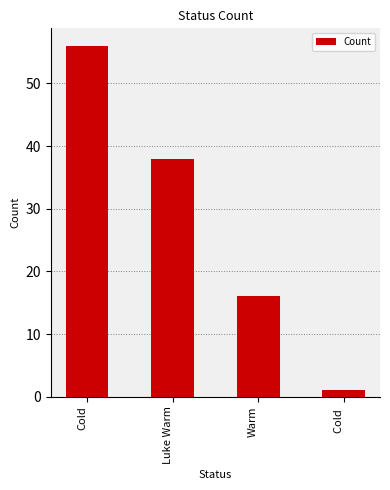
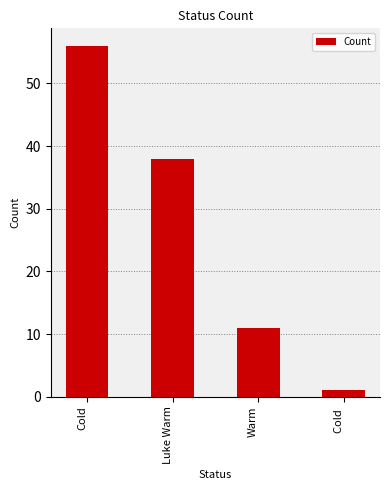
  {
    "Luke Warm": 38,
-   "Warm": 16
+   "Warm": 11
  }
